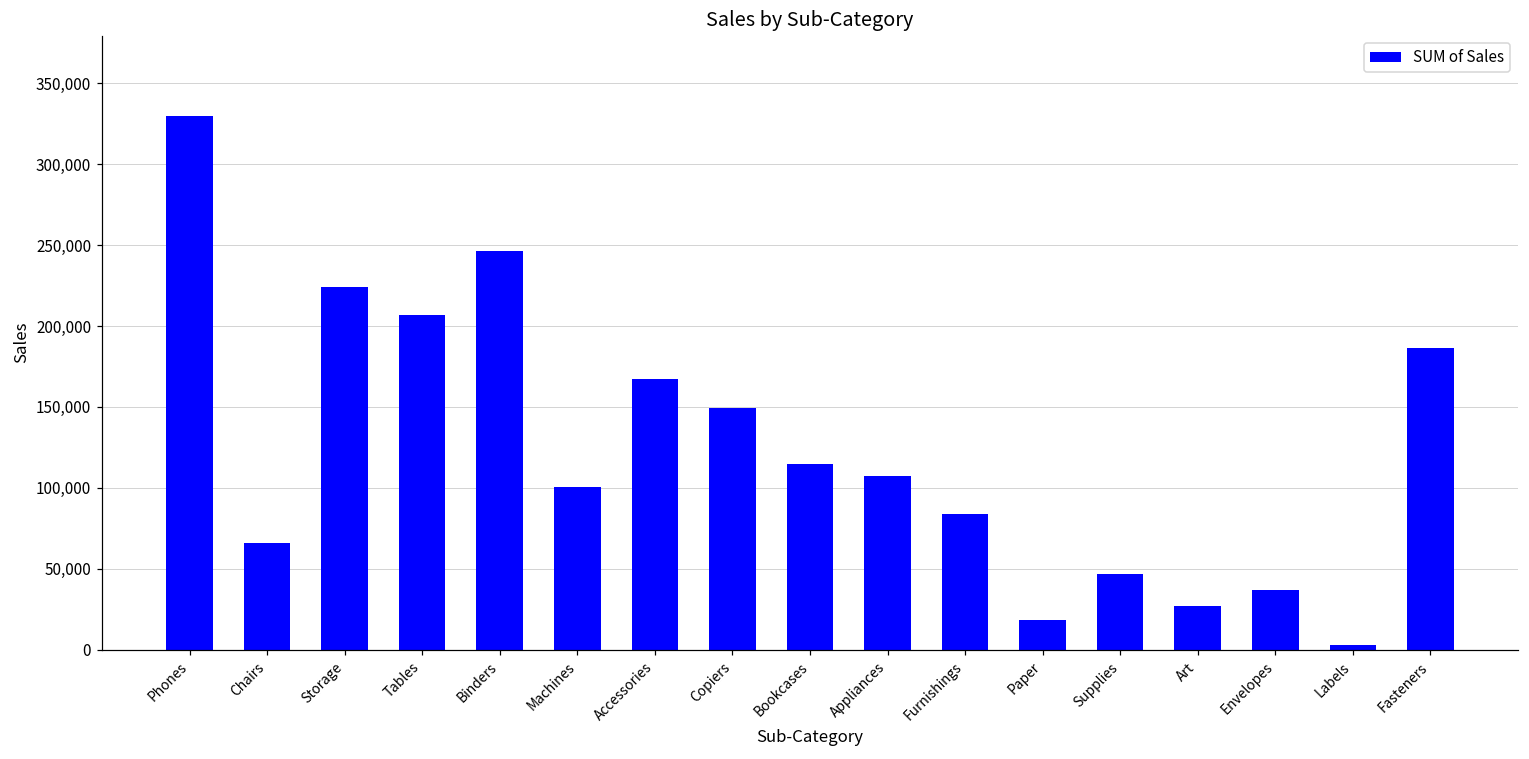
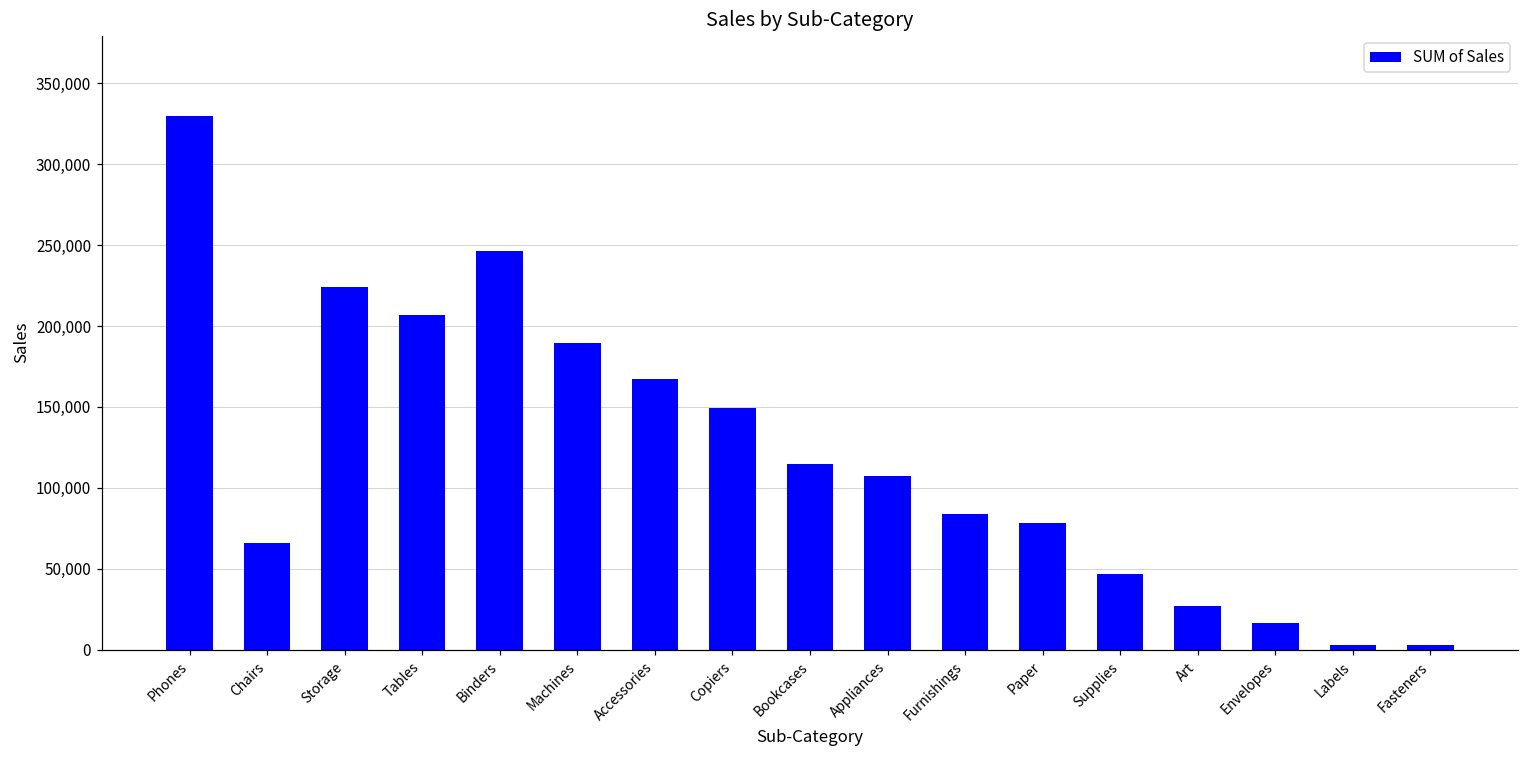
  {
    "Phones": "330,000",
    "Chairs": "66,000",
    "Storage": "224,000",
    "Tables": "207,000",
    "Binders": "246,000",
-   "Machines": "101,000",
+   "Machines": "189,000",
    "Accessories": "167,000",
    "Copiers": "150,000",
    "Bookcases": "115,000",
    "Appliances": "108,000",
    "Furnishings": "84,000",
-   "Paper": "18,000",
+   "Paper": "78,000",
    "Supplies": "47,000",
    "Art": "27,000",
-   "Envelopes": "37,000",
+   "Envelopes": "16,000",
    "Labels": "3,000",
-   "Fasteners": "186,000"
+   "Fasteners": "3,000"
  }
